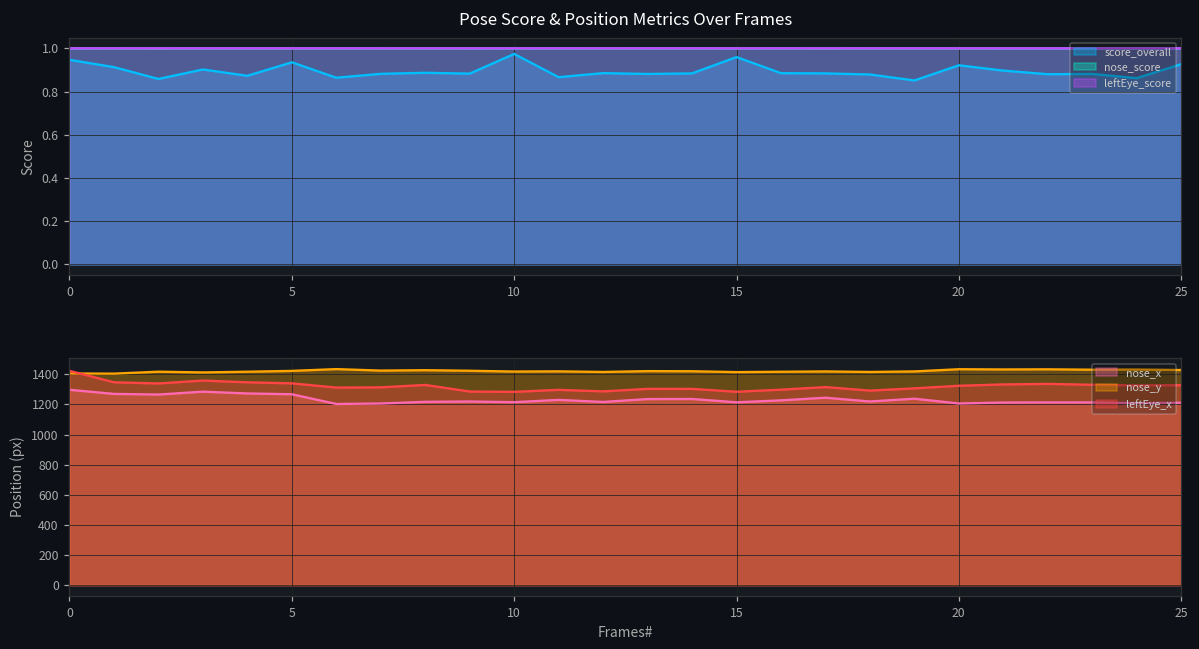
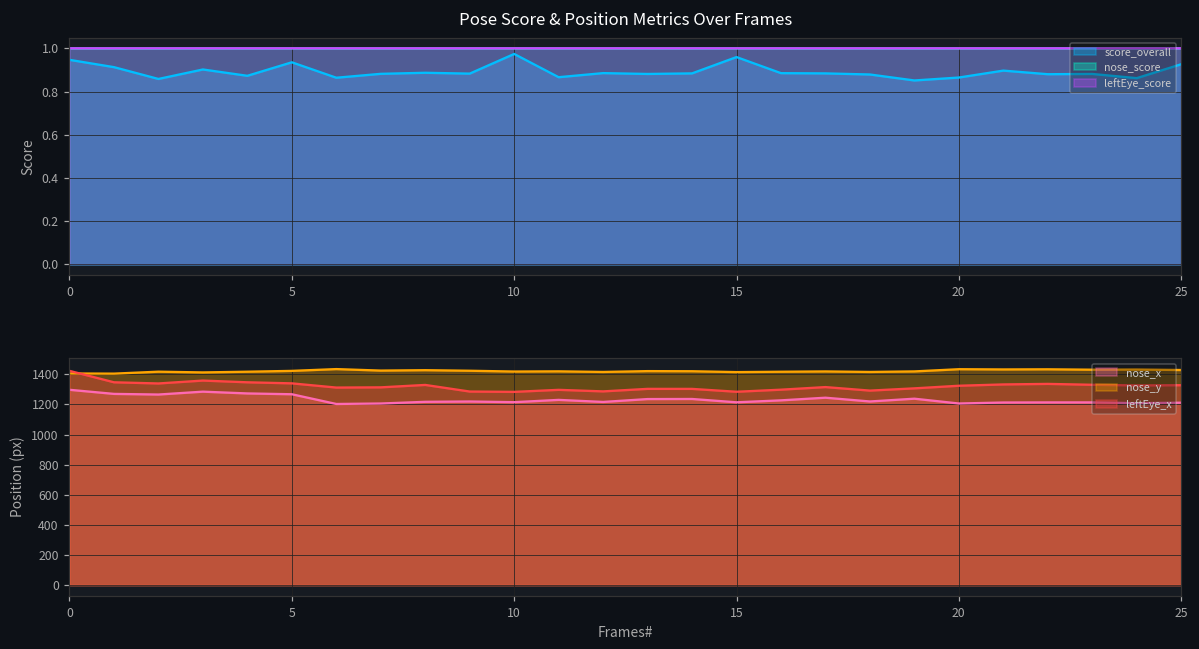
  {
    "Pose Score & Position Metrics Over Frames": {
      "score_overall": {
        "0": 0.95,
        "5": 0.94,
        "10": 0.97,
        "15": 0.96,
-       "20": 0.92,
+       "20": 0.86,
        "25": 0.93
      },
      "leftEye_score": {
        "0": 1.00,
        "5": 1.00,
        "10": 1.00,
        "15": 1.00,
        "20": 1.00,
        "25": 1.00
      }
    }
  }
